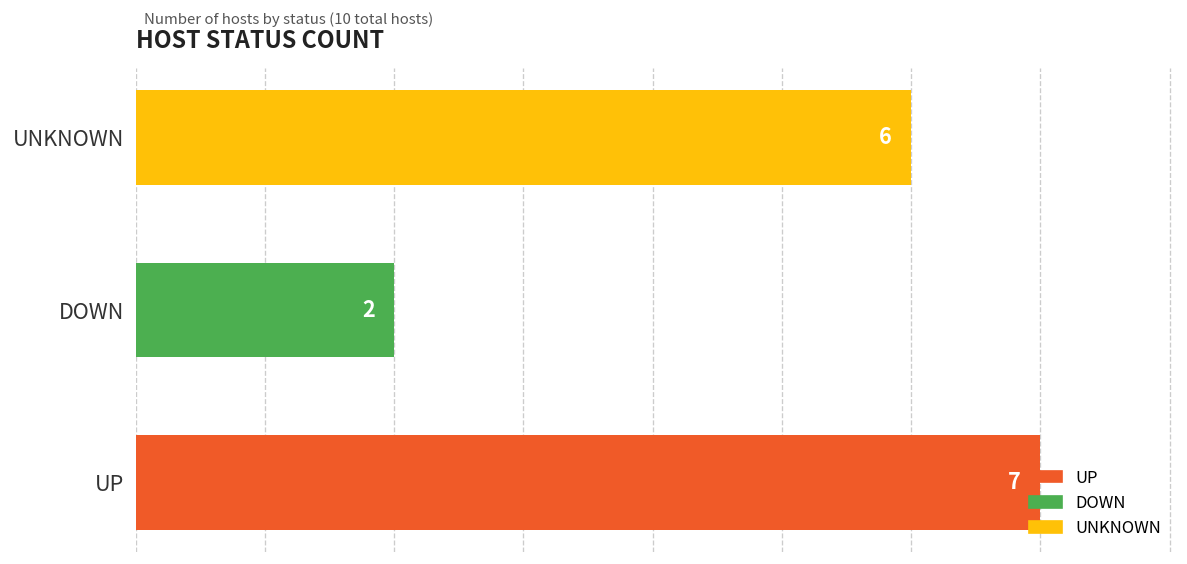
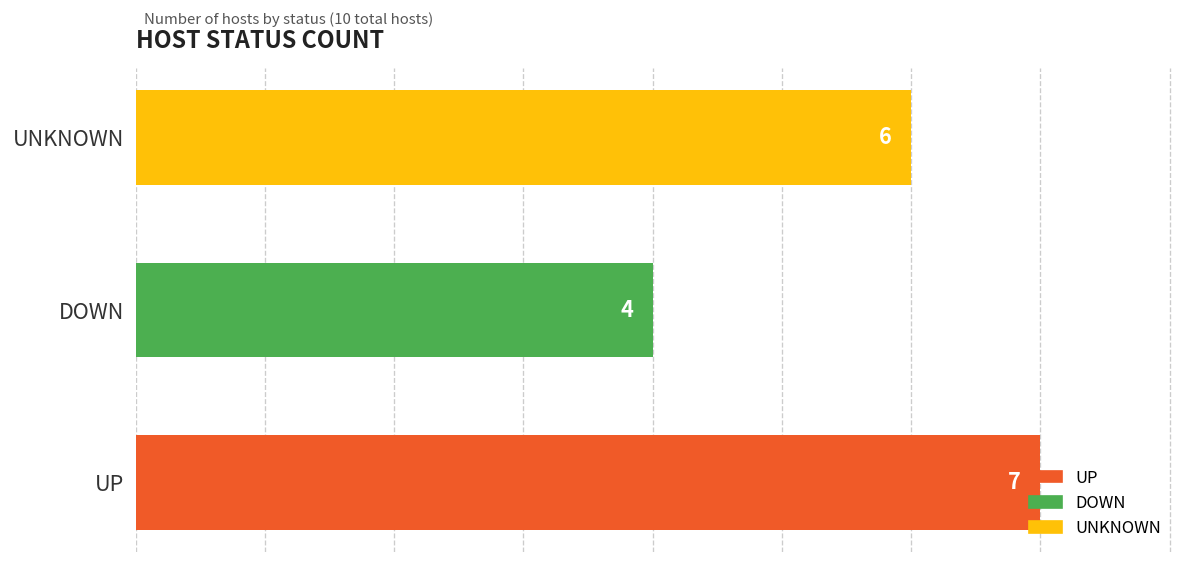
  {
    "UNKNOWN": 6,
-   "DOWN": 2,
+   "DOWN": 4,
    "UP": 7
  }
